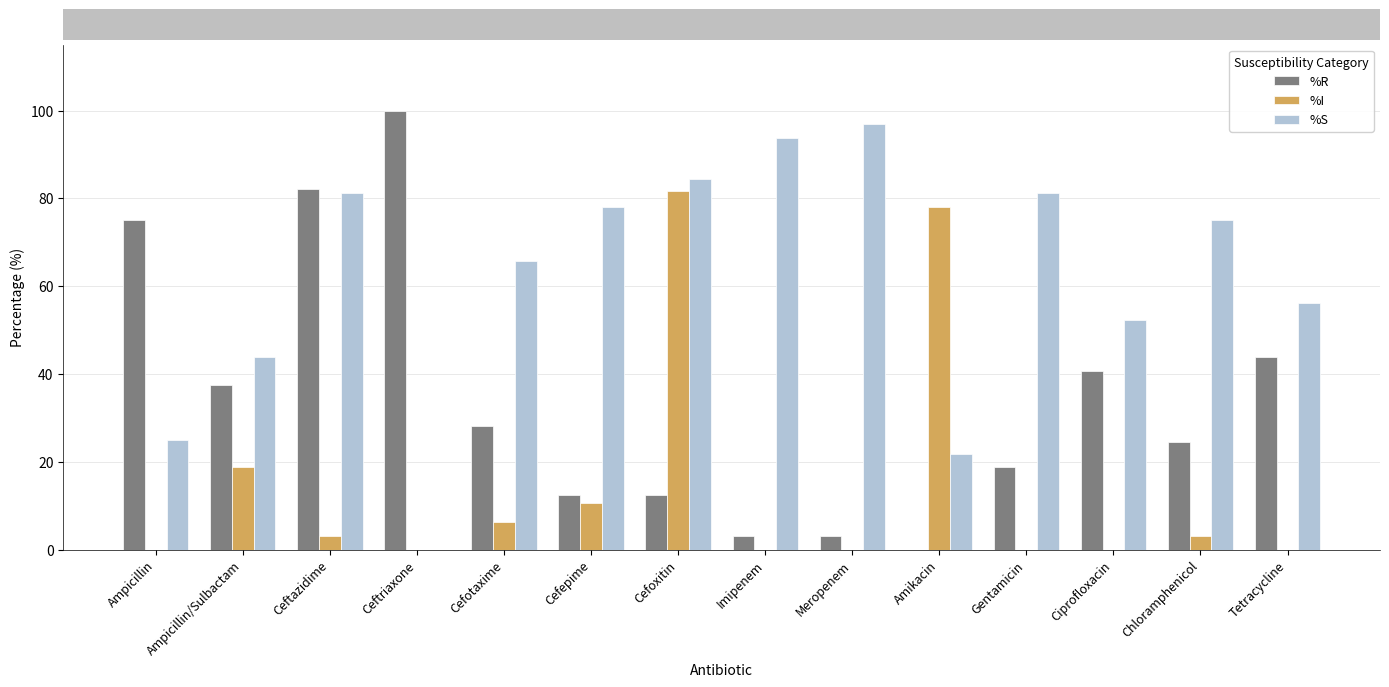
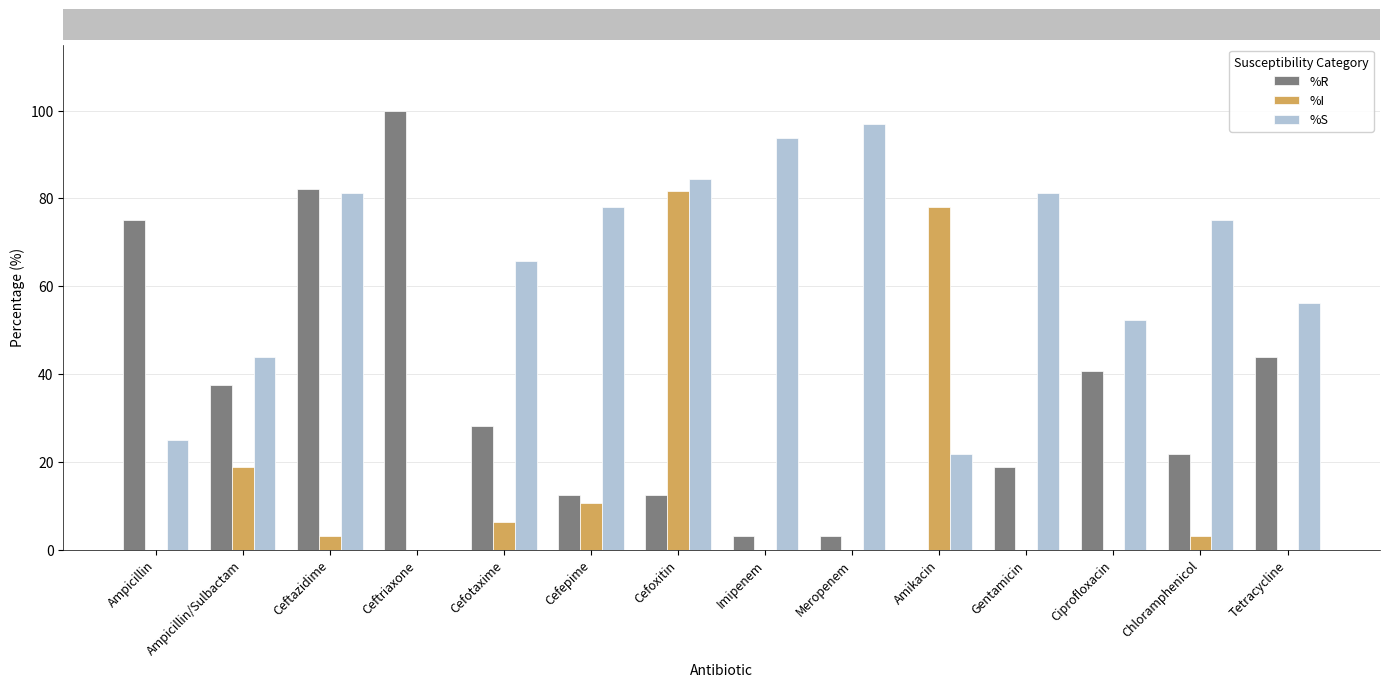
  {
    "%R": {
      "Ampicillin": 75,
      "Ampicillin/Sulbactam": 38,
      "Ceftazidime": 82,
      "Ceftriaxone": 100,
      "Cefotaxime": 28,
      "Cefepime": 13,
      "Cefoxitin": 13,
      "Imipenem": 3,
      "Meropenem": 3,
      "Amikacin": 0,
      "Gentamicin": 19,
      "Ciprofloxacin": 41,
-     "Chloramphenicol": 25,
+     "Chloramphenicol": 22,
      "Tetracycline": 44
    },
    "%I": {
      "Ampicillin": 0,
      "Ampicillin/Sulbactam": 19,
      "Ceftazidime": 3,
      "Ceftriaxone": 0,
      "Cefotaxime": 6,
      "Cefepime": 11,
      "Cefoxitin": 82,
      "Imipenem": 0,
      "Meropenem": 0,
      "Amikacin": 78,
      "Gentamicin": 0,
      "Ciprofloxacin": 0,
      "Chloramphenicol": 3,
      "Tetracycline": 0
    },
    "%S": {
      "Ampicillin": 25,
      "Ampicillin/Sulbactam": 44,
      "Ceftazidime": 81,
      "Ceftriaxone": 0,
      "Cefotaxime": 66,
      "Cefepime": 78,
      "Cefoxitin": 84,
      "Imipenem": 94,
      "Meropenem": 97,
      "Amikacin": 22,
      "Gentamicin": 81,
      "Ciprofloxacin": 52,
      "Chloramphenicol": 75,
      "Tetracycline": 56
    }
  }
